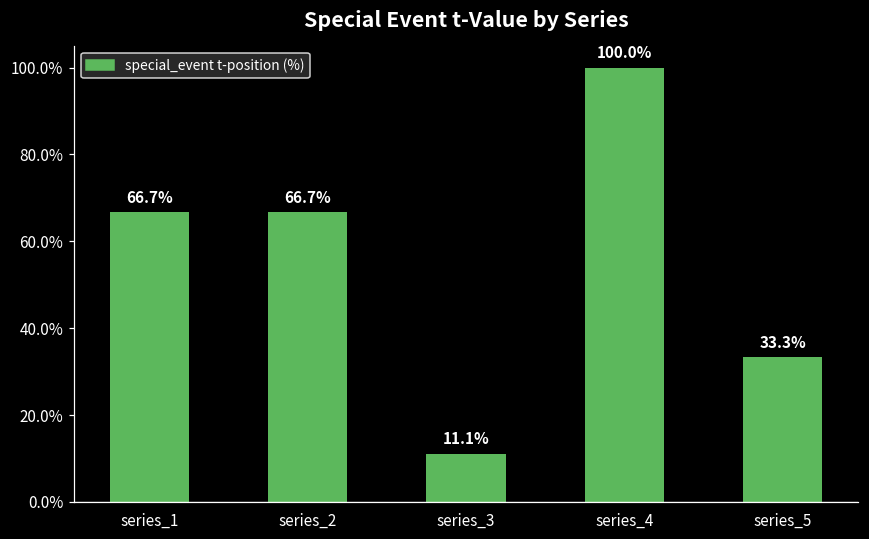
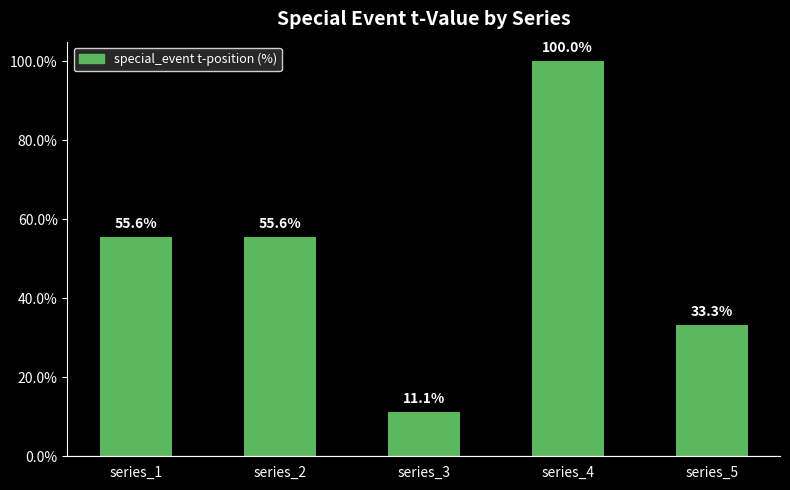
  {
-   "series_1": "66.7%",
-   "series_2": "66.7%",
+   "series_1": "55.6%",
+   "series_2": "55.6%",
    "series_3": "11.1%",
    "series_4": "100.0%",
    "series_5": "33.3%"
  }
